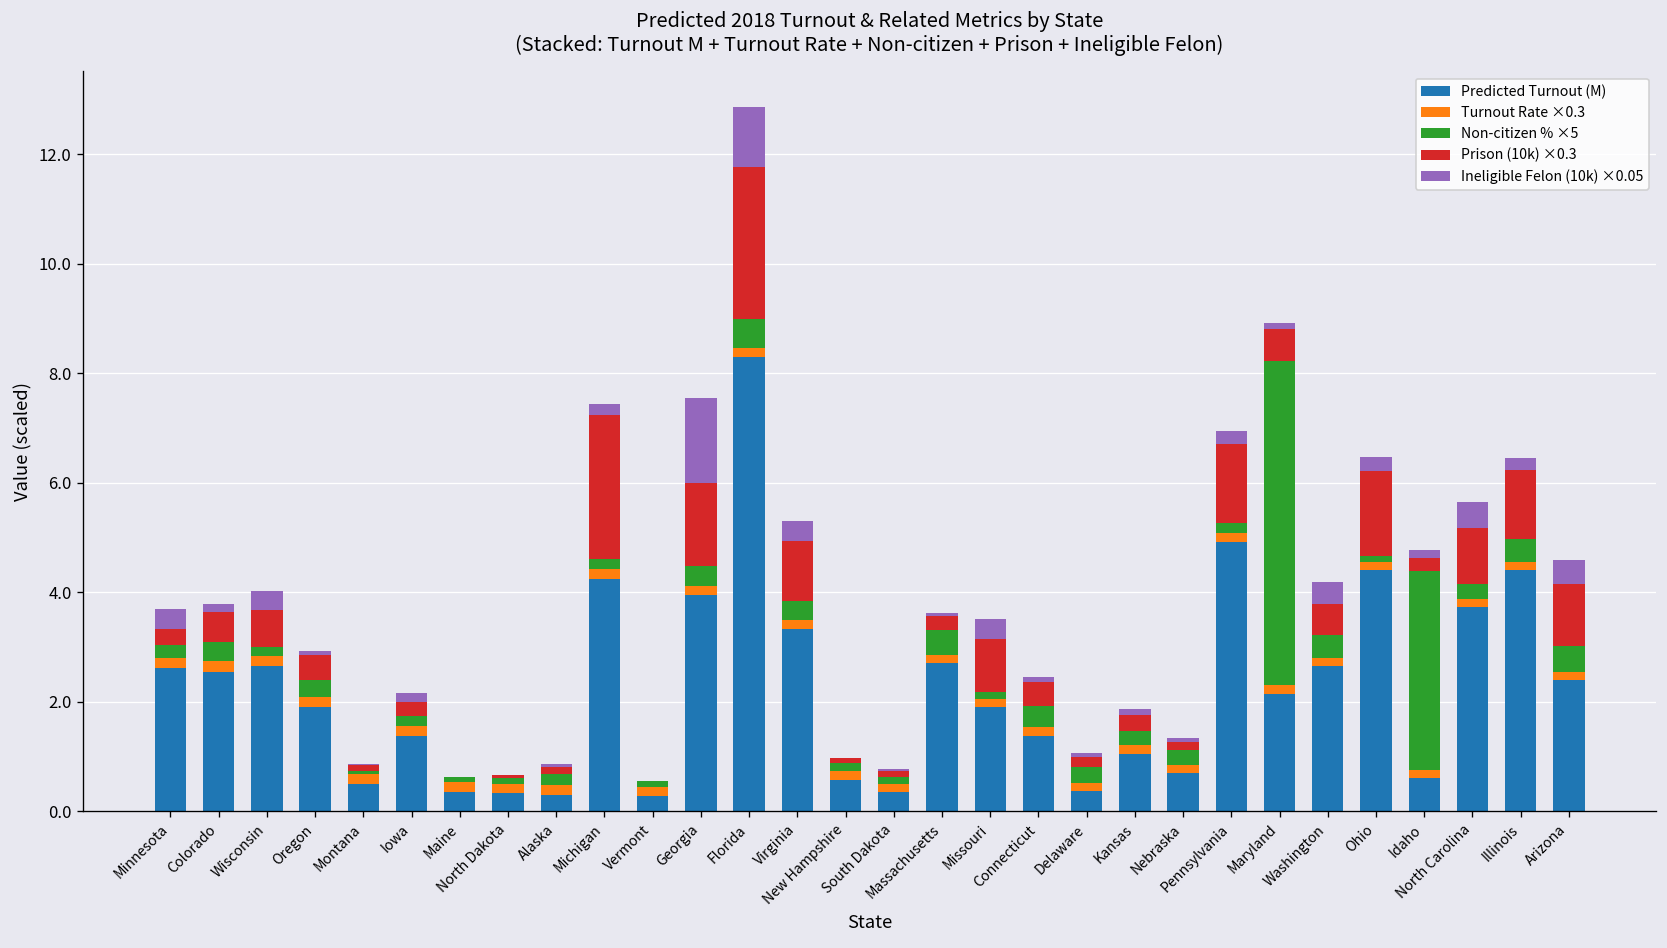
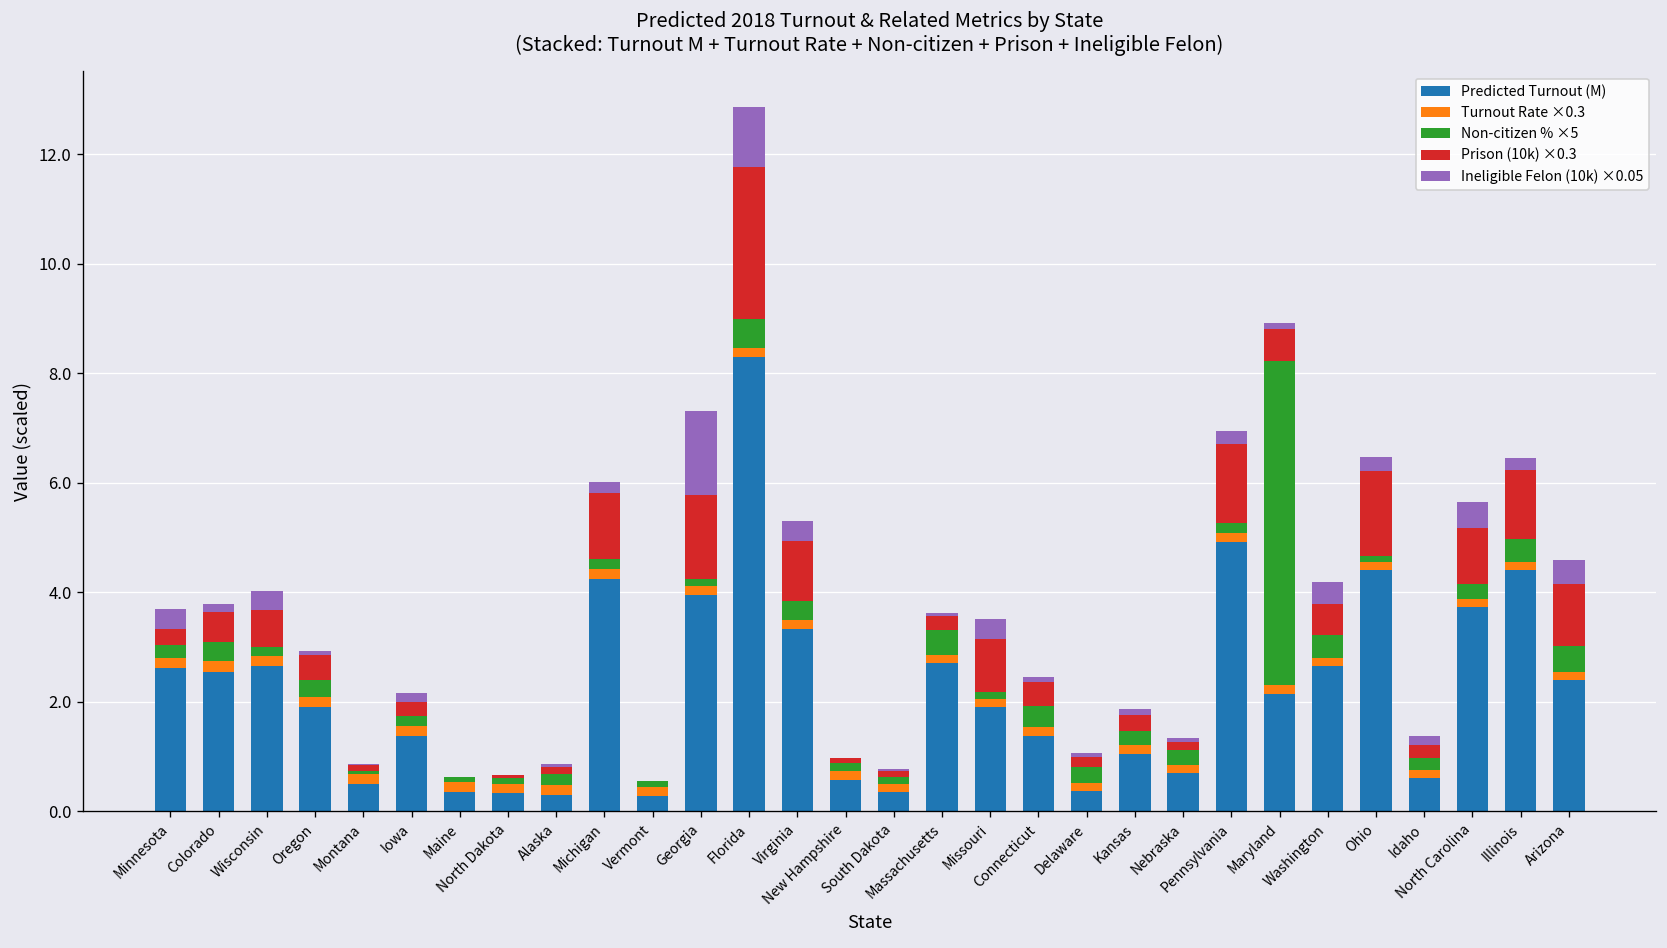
  {
    "Predicted Turnout (M)": {
      "Minnesota": 2.6,
      "Colorado": 2.6,
      "Wisconsin": 2.7,
      "Oregon": 1.9,
      "Montana": 0.5,
      "Iowa": 1.4,
      "Maine": 0.4,
      "North Dakota": 0.3,
      "Alaska": 0.3,
      "Michigan": 4.3,
      "Vermont": 0.3,
      "Georgia": 4.0,
      "Florida": 8.3,
      "Virginia": 3.3,
      "New Hampshire": 0.6,
      "South Dakota": 0.3,
      "Massachusetts": 2.7,
      "Missouri": 1.9,
      "Connecticut": 1.4,
      "Delaware": 0.4,
      "Kansas": 1.1,
      "Nebraska": 0.7,
      "Pennsylvania": 4.9,
      "Maryland": 2.2,
      "Washington": 2.7,
      "Ohio": 4.4,
      "Idaho": 0.6,
      "North Carolina": 3.7,
      "Illinois": 4.4,
      "Arizona": 2.4
    },
    "Turnout Rate ×0.3": {
      "Minnesota": 0.2,
      "Colorado": 0.2,
      "Wisconsin": 0.2,
      "Oregon": 0.2,
      "Montana": 0.2,
      "Iowa": 0.2,
      "Maine": 0.2,
      "North Dakota": 0.2,
      "Alaska": 0.2,
      "Michigan": 0.2,
      "Vermont": 0.2,
      "Georgia": 0.2,
      "Florida": 0.2,
      "Virginia": 0.2,
      "New Hampshire": 0.2,
      "South Dakota": 0.2,
      "Massachusetts": 0.2,
      "Missouri": 0.2,
      "Connecticut": 0.2,
      "Delaware": 0.2,
      "Kansas": 0.2,
      "Nebraska": 0.2,
      "Pennsylvania": 0.2,
      "Maryland": 0.1,
      "Washington": 0.1,
      "Ohio": 0.1,
      "Idaho": 0.1,
      "North Carolina": 0.1,
      "Illinois": 0.1,
      "Arizona": 0.1
    },
    "Non-citizen % ×5": {
      "Minnesota": 0.2,
      "Colorado": 0.4,
      "Wisconsin": 0.2,
      "Oregon": 0.3,
      "Montana": 0.1,
      "Iowa": 0.2,
      "Maine": 0.1,
      "North Dakota": 0.1,
      "Alaska": 0.2,
      "Michigan": 0.2,
      "Vermont": 0.1,
-     "Georgia": 0.4,
+     "Georgia": 0.1,
      "Florida": 0.5,
      "Virginia": 0.3,
      "New Hampshire": 0.1,
      "South Dakota": 0.1,
      "Massachusetts": 0.4,
      "Missouri": 0.1,
      "Connecticut": 0.4,
      "Delaware": 0.3,
      "Kansas": 0.3,
      "Nebraska": 0.3,
      "Pennsylvania": 0.2,
      "Maryland": 5.9,
      "Washington": 0.4,
      "Ohio": 0.1,
-     "Idaho": 3.6,
+     "Idaho": 0.2,
      "North Carolina": 0.3,
      "Illinois": 0.4,
      "Arizona": 0.5
    },
    "Prison (10k) ×0.3": {
      "Minnesota": 0.3,
      "Colorado": 0.6,
      "Wisconsin": 0.7,
      "Oregon": 0.5,
      "Montana": 0.1,
      "Iowa": 0.3,
      "Maine": 0.0,
      "Alaska": 0.1,
-     "Michigan": 2.6,
+     "Michigan": 1.2,
      "Vermont": 0.0,
      "Georgia": 1.5,
      "Florida": 2.8,
      "Virginia": 1.1,
      "New Hampshire": 0.1,
      "South Dakota": 0.1,
      "Massachusetts": 0.3,
      "Missouri": 1.0,
      "Connecticut": 0.4,
      "Delaware": 0.2,
      "Kansas": 0.3,
      "Nebraska": 0.2,
      "Pennsylvania": 1.4,
      "Maryland": 0.6,
      "Washington": 0.6,
      "Ohio": 1.5,
      "Idaho": 0.2,
      "North Carolina": 1.0,
      "Illinois": 1.3,
      "Arizona": 1.1
    },
    "Ineligible Felon (10k) ×0.05": {
      "Minnesota": 0.4,
      "Colorado": 0.1,
      "Wisconsin": 0.3,
      "Oregon": 0.1,
      "Iowa": 0.2,
      "Maine": 0.0,
      "Michigan": 0.2,
      "Vermont": 0.0,
      "Georgia": 1.5,
      "Florida": 1.1,
      "Virginia": 0.4,
      "Missouri": 0.4,
      "Connecticut": 0.1,
      "Delaware": 0.1,
      "Kansas": 0.1,
      "Nebraska": 0.1,
      "Pennsylvania": 0.2,
      "Maryland": 0.1,
      "Washington": 0.4,
      "Ohio": 0.3,
      "Idaho": 0.2,
      "North Carolina": 0.5,
      "Illinois": 0.2,
      "Arizona": 0.4
    }
  }
